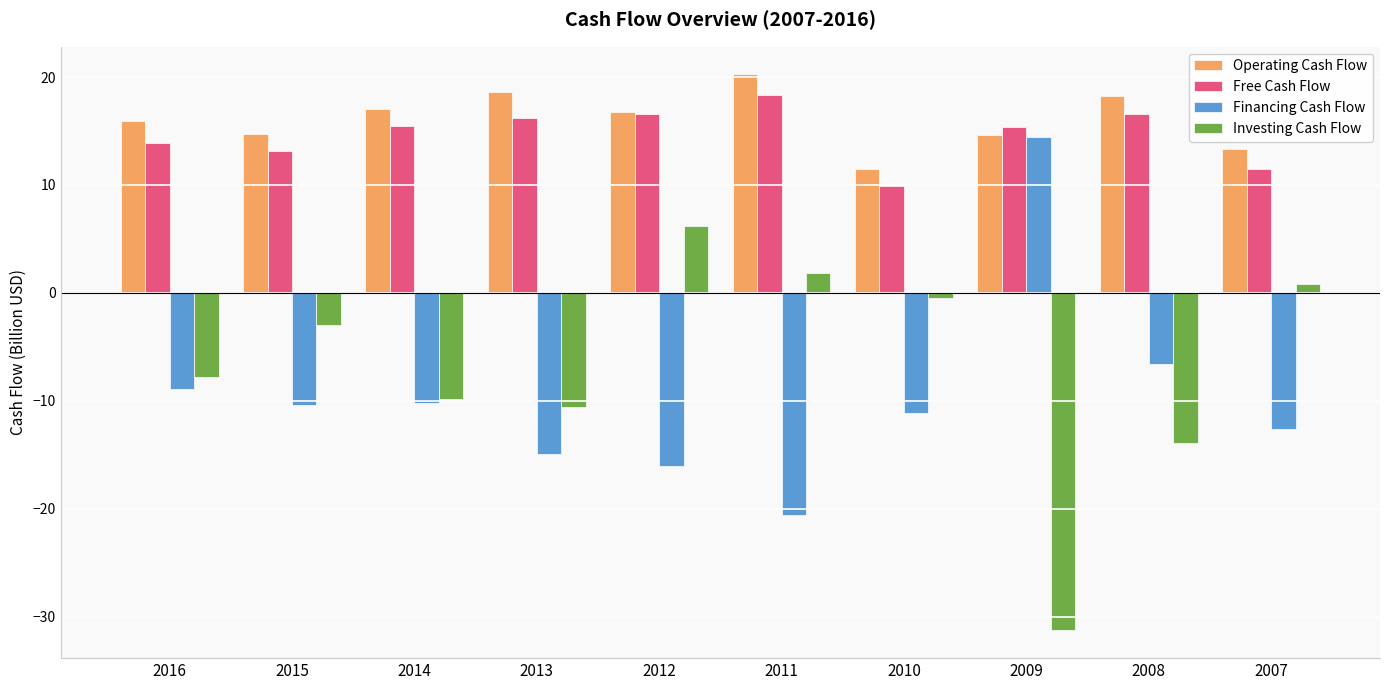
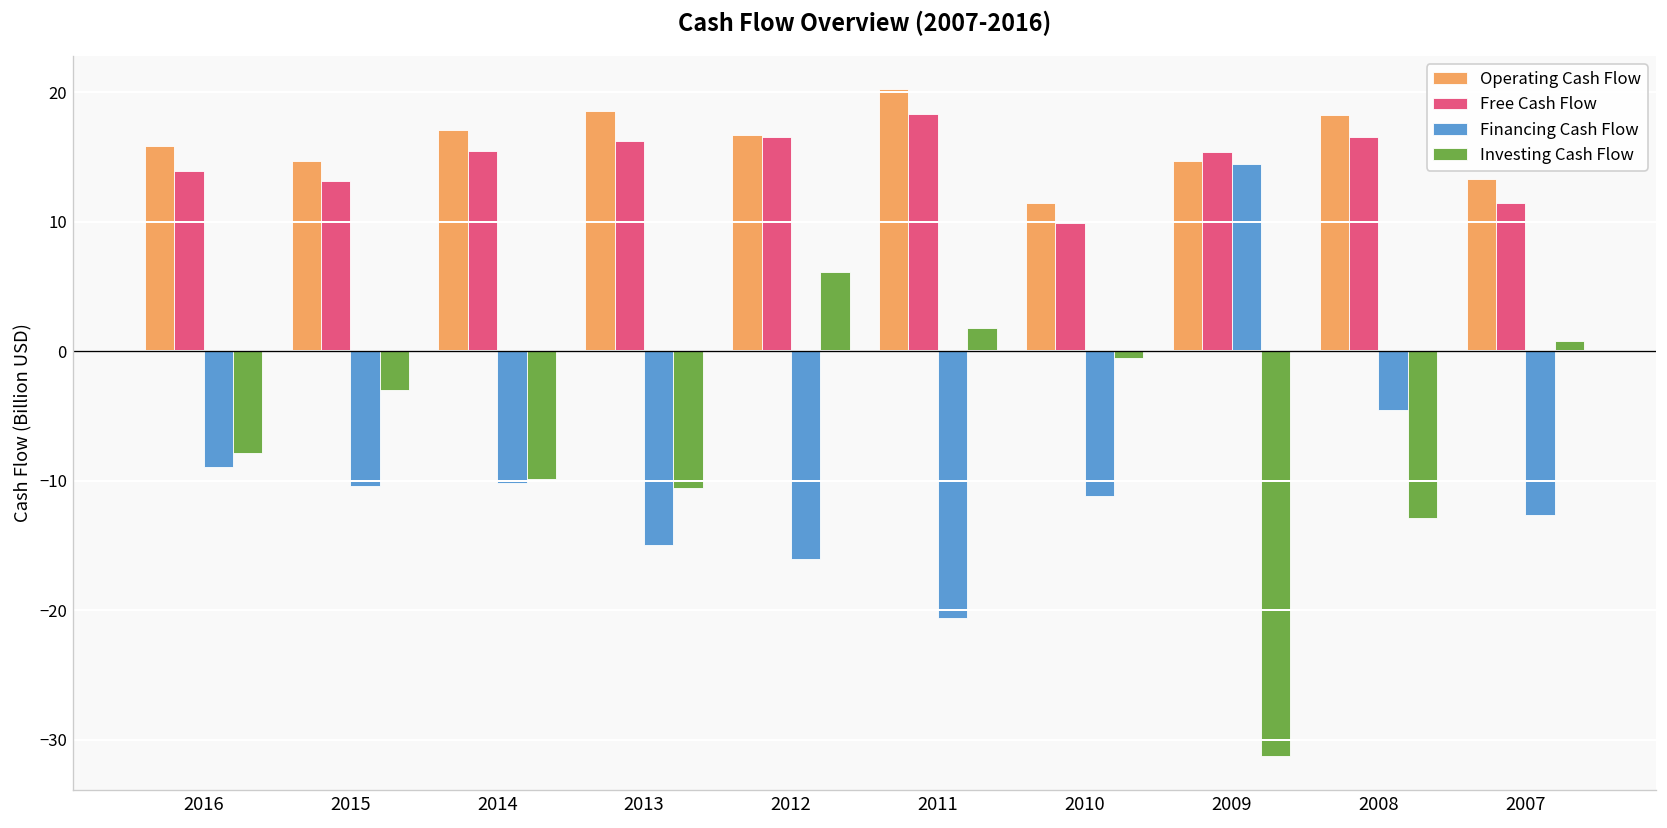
  {
    "Operating Cash Flow": {
      "2016": 15.9,
      "2015": 14.7,
      "2014": 17.1,
      "2013": 18.6,
      "2012": 16.7,
      "2011": 20.2,
      "2010": 11.5,
      "2009": 14.7,
      "2008": 18.2,
      "2007": 13.4
    },
    "Free Cash Flow": {
      "2016": 13.9,
      "2015": 13.2,
      "2014": 15.5,
      "2013": 16.2,
      "2012": 16.6,
      "2011": 18.4,
      "2010": 9.9,
      "2009": 15.4,
      "2008": 16.5,
      "2007": 11.5
    },
    "Financing Cash Flow": {
      "2016": -8.9,
      "2015": -10.4,
      "2014": -10.2,
      "2013": -15.0,
      "2012": -16.0,
      "2011": -20.6,
      "2010": -11.2,
      "2009": 14.5,
-     "2008": -6.6,
+     "2008": -4.5,
      "2007": -12.6
    },
    "Investing Cash Flow": {
      "2016": -7.8,
      "2015": -3.0,
      "2014": -9.8,
      "2013": -10.5,
      "2012": 6.2,
      "2011": 1.8,
      "2010": -0.5,
      "2009": -31.3,
-     "2008": -13.9,
+     "2008": -12.8,
      "2007": 0.8
    }
  }
